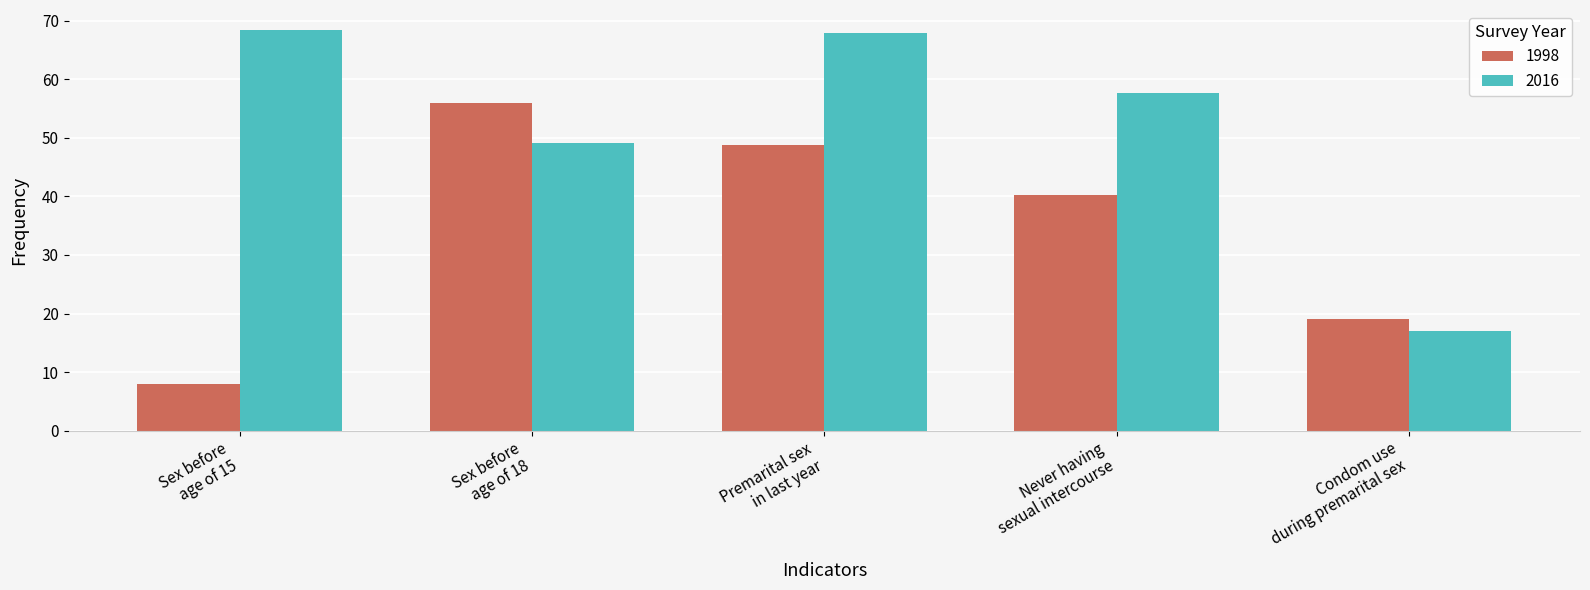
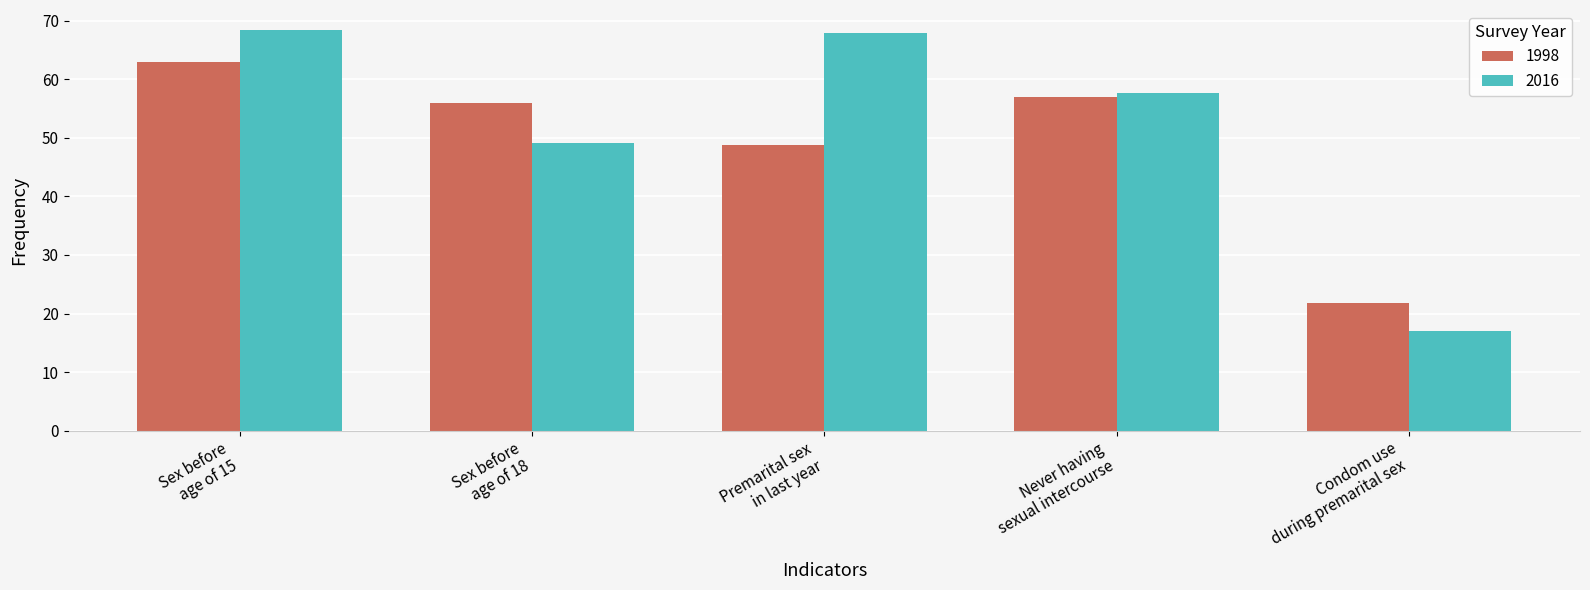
  {
    "1998": {
-     "Sex before age of 15": 8,
+     "Sex before age of 15": 63,
      "Sex before age of 18": 56,
      "Premarital sex in last year": 49,
-     "Never having sexual intercourse": 40,
-     "Condom use during premarital sex": 19
+     "Never having sexual intercourse": 57,
+     "Condom use during premarital sex": 22
    },
    "2016": {
      "Sex before age of 15": 68,
      "Sex before age of 18": 49,
      "Premarital sex in last year": 68,
      "Never having sexual intercourse": 58,
      "Condom use during premarital sex": 17
    }
  }
